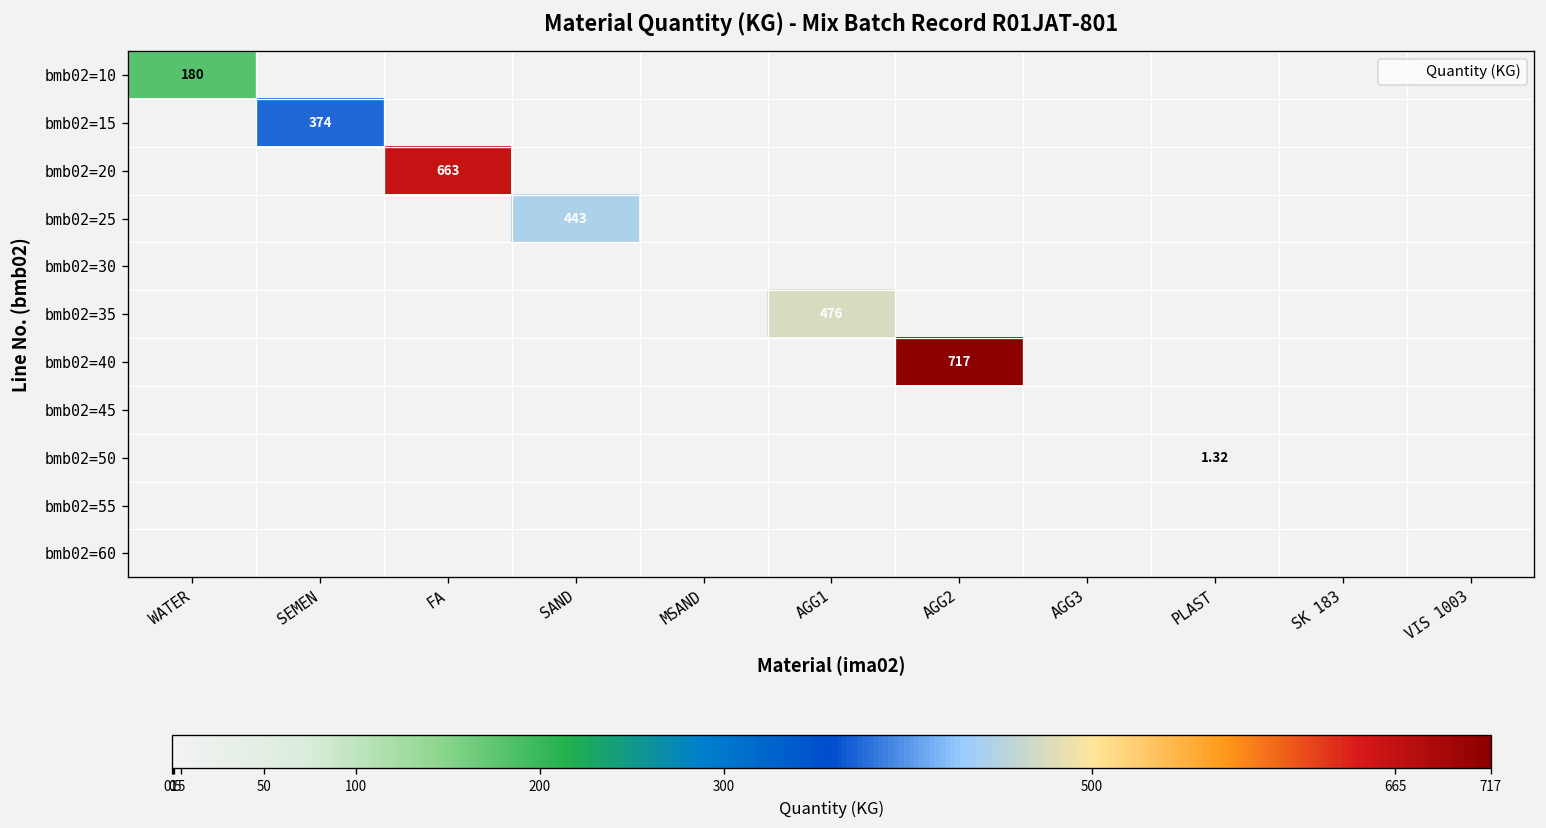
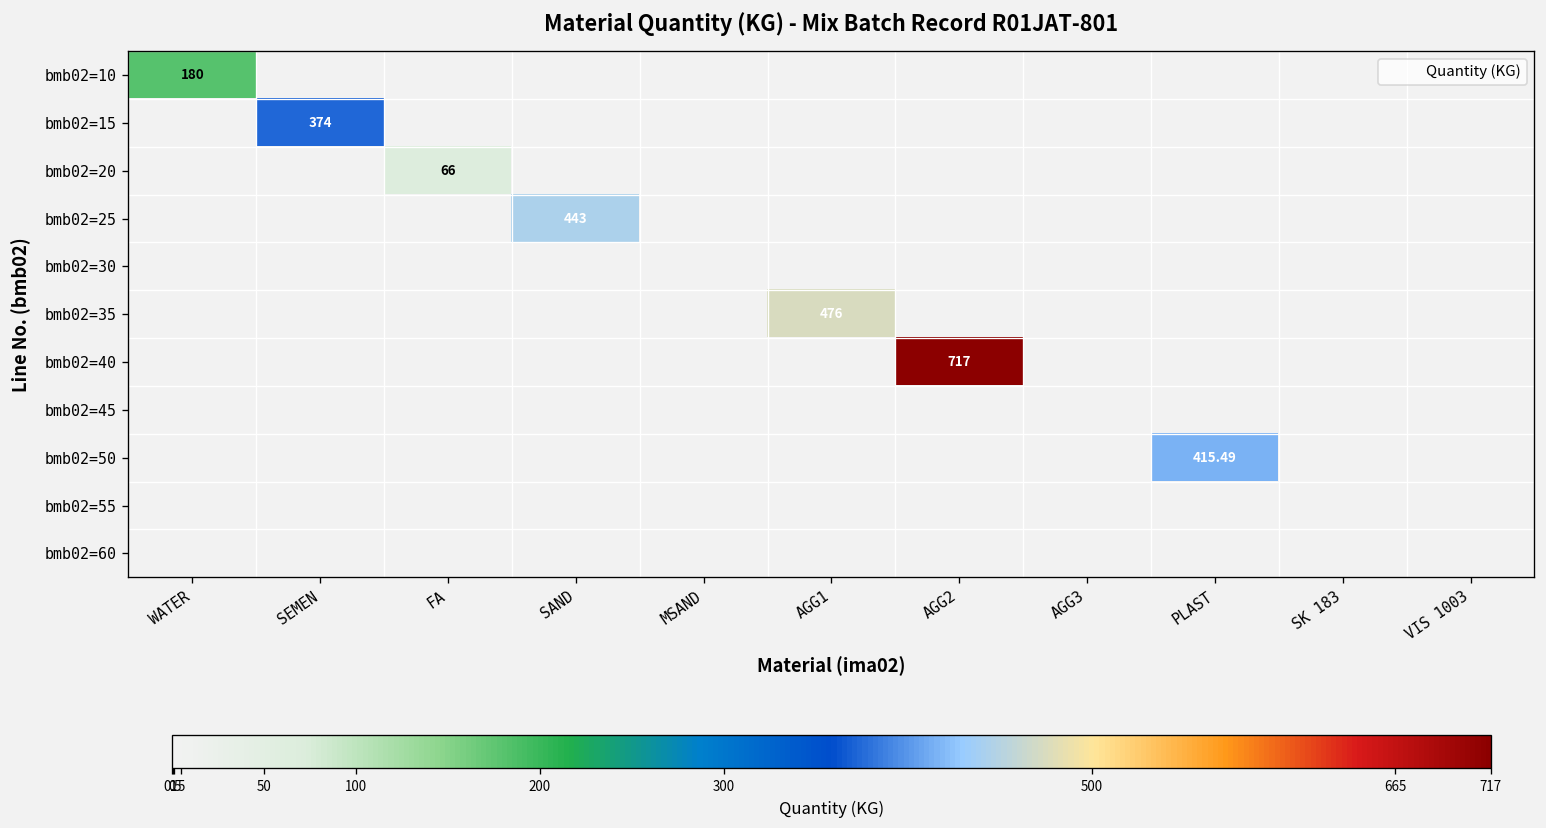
  {
    "bmb02=10": {
      "WATER": 180
    },
    "bmb02=15": {
      "SEMEN": 374
    },
    "bmb02=20": {
-     "FA": 663
+     "FA": 66
    },
    "bmb02=25": {
      "SAND": 443
    },
    "bmb02=35": {
      "AGG1": 476
    },
    "bmb02=40": {
      "AGG2": 717
    },
    "bmb02=50": {
-     "PLAST": 1.32
+     "PLAST": 415.49
    }
  }
